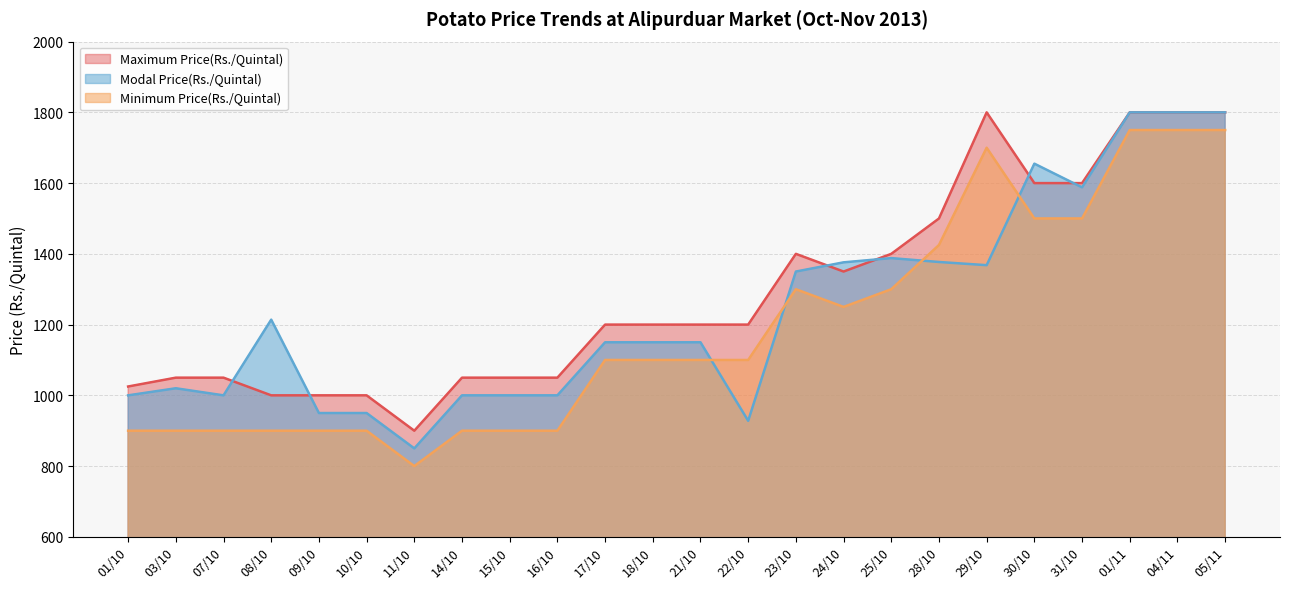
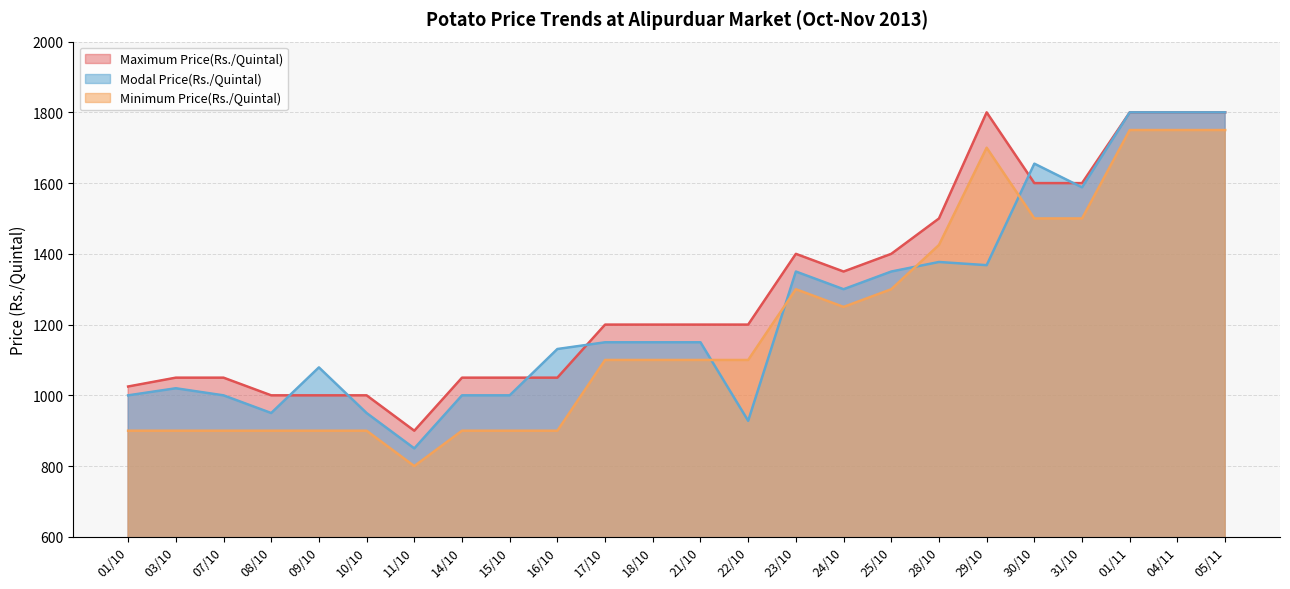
  {
    "Modal Price(Rs./Quintal)": {
      "01/10": 1000,
      "03/10": 1020,
      "07/10": 1000,
-     "08/10": 1210,
-     "09/10": 950,
+     "08/10": 950,
+     "09/10": 1080,
      "10/10": 950,
      "11/10": 850,
      "14/10": 1000,
      "15/10": 1000,
-     "16/10": 1000,
+     "16/10": 1130,
      "17/10": 1150,
      "18/10": 1150,
      "21/10": 1150,
      "22/10": 930,
      "23/10": 1350,
-     "24/10": 1380,
-     "25/10": 1390,
+     "24/10": 1300,
+     "25/10": 1350,
      "28/10": 1380,
      "29/10": 1370,
      "30/10": 1660,
      "31/10": 1590
    }
  }
